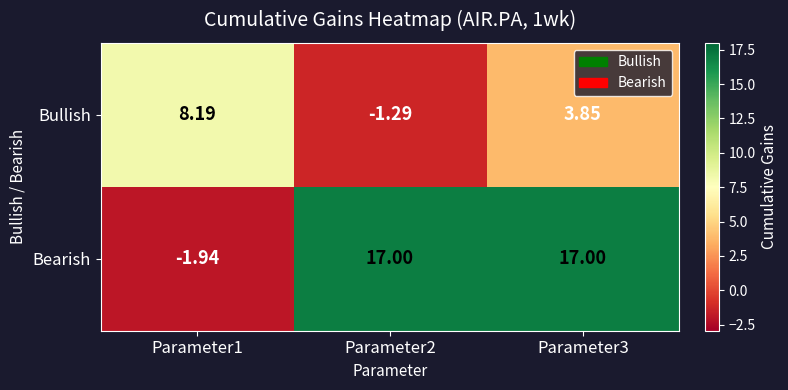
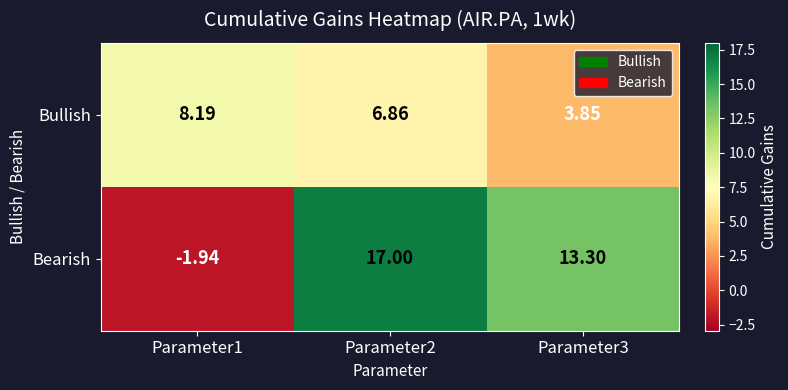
  {
    "Bullish": {
      "Parameter1": 8.19,
-     "Parameter2": -1.29,
+     "Parameter2": 6.86,
      "Parameter3": 3.85
    },
    "Bearish": {
      "Parameter1": -1.94,
      "Parameter2": 17.00,
-     "Parameter3": 17.00
+     "Parameter3": 13.30
    }
  }
